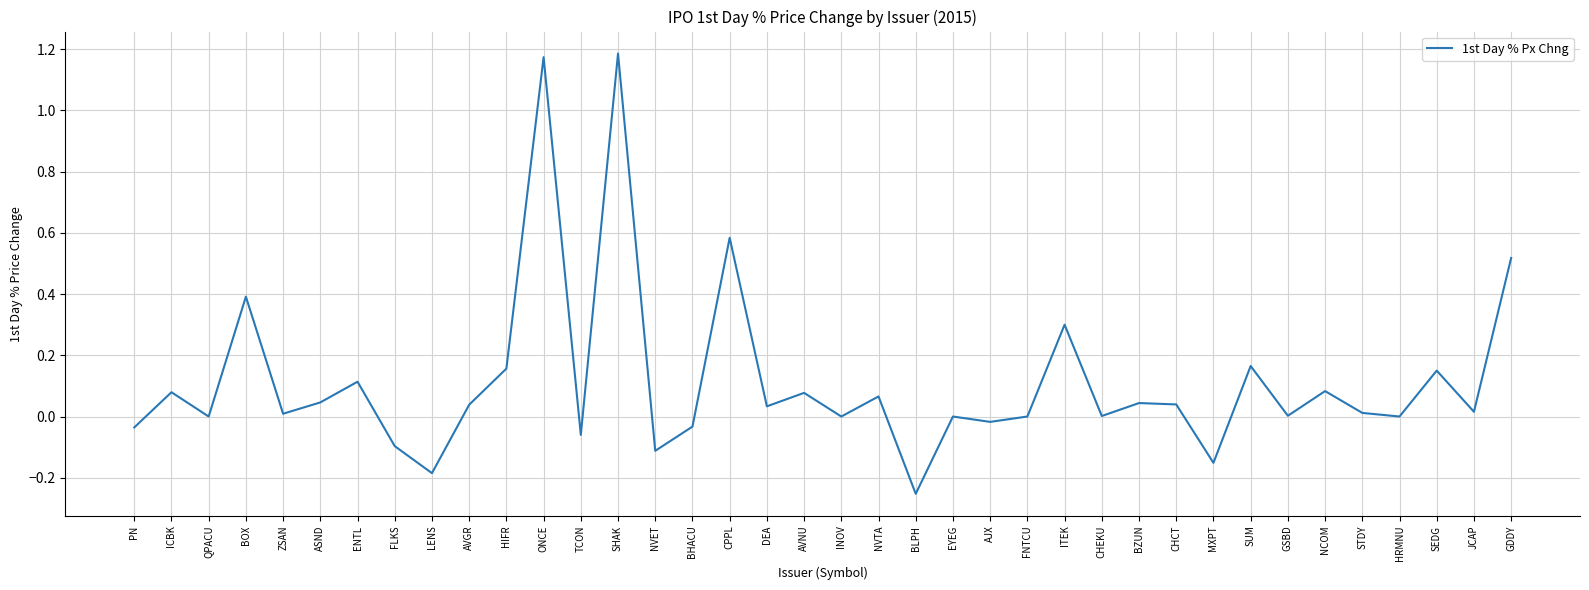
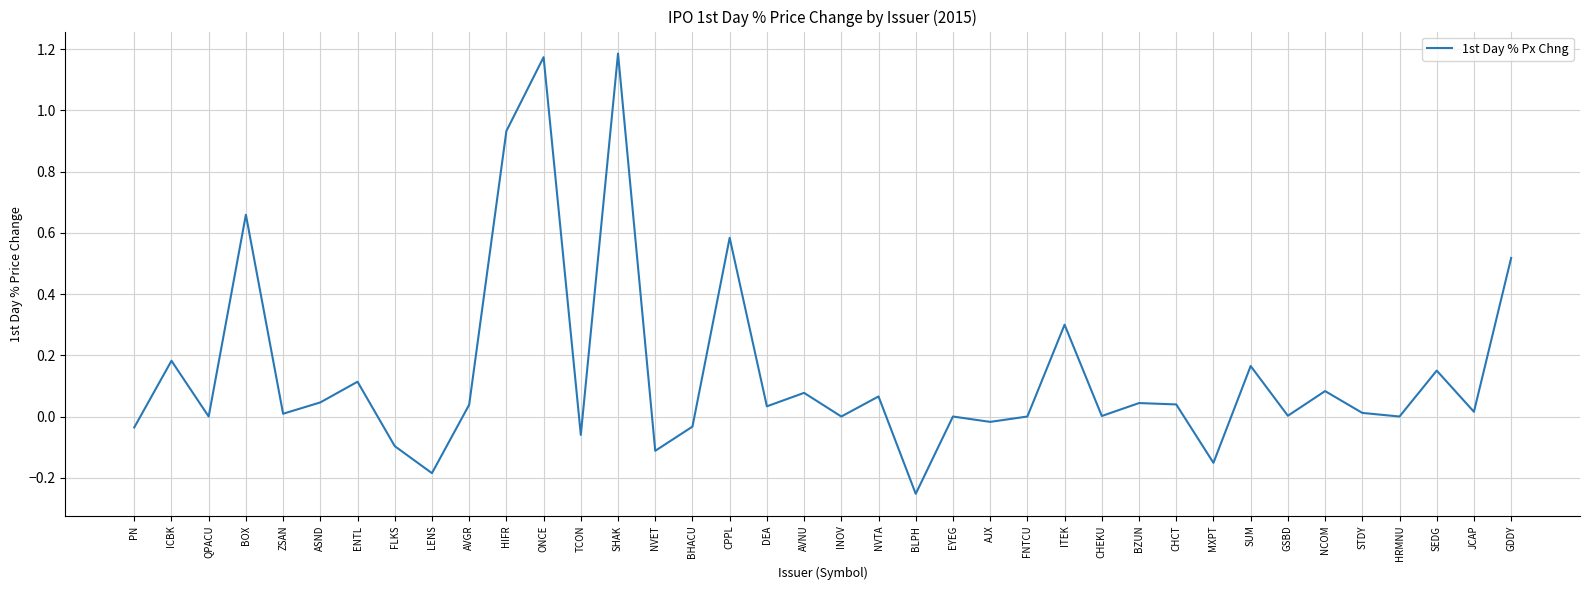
  {
    "PN": -0.04,
-   "ICBK": 0.08,
+   "ICBK": 0.18,
    "QPACU": 0.00,
-   "BOX": 0.39,
+   "BOX": 0.66,
    "ZSAN": 0.01,
    "ASND": 0.05,
    "ENTL": 0.11,
    "FLKS": -0.10,
    "LENS": -0.19,
    "AVGR": 0.04,
-   "HIFR": 0.16,
+   "HIFR": 0.93,
    "ONCE": 1.17,
    "TCON": -0.06,
    "SHAK": 1.19,
    "NVET": -0.11,
    "BHACU": -0.03,
    "CPPL": 0.58,
    "DEA": 0.03,
    "AVNU": 0.08,
    "INOV": 0.00,
    "NVTA": 0.07,
    "BLPH": -0.25,
    "EYEG": 0.00,
    "AJX": -0.02,
    "FNTCU": 0.00,
    "ITEK": 0.30,
    "CHEKU": 0.00,
    "BZUN": 0.04,
    "CHCT": 0.04,
    "MXPT": -0.15,
    "SUM": 0.17,
    "GSBD": 0.00,
    "NCOM": 0.08,
    "STDY": 0.01,
    "HRMNU": 0.00,
    "SEDG": 0.15,
    "JCAP": 0.02,
    "GDDY": 0.52
  }
